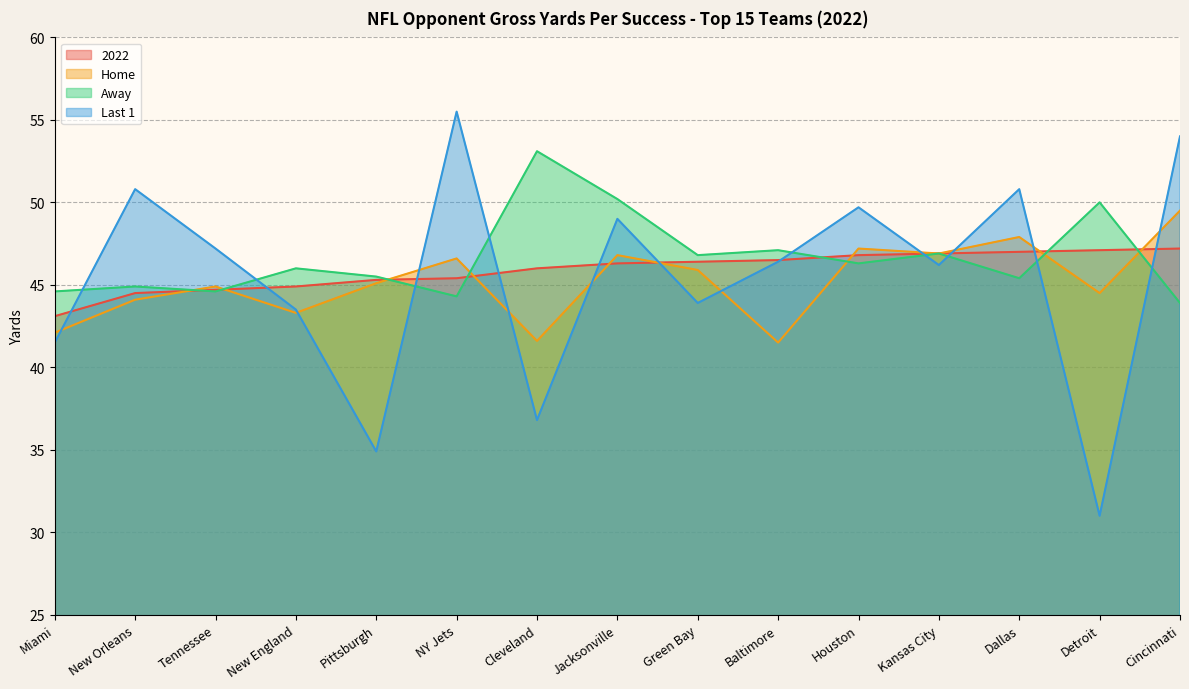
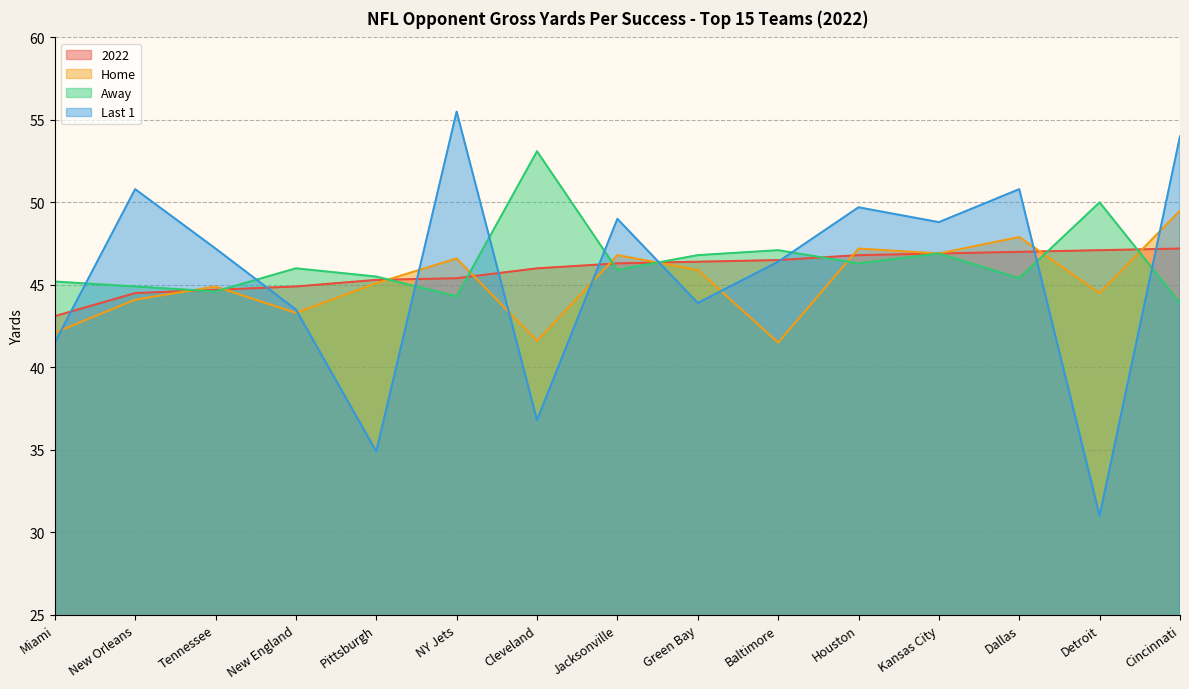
  {
    "2022": {
      "Miami": 43.1,
      "New Orleans": 44.5,
      "New England": 44.9,
      "Pittsburgh": 45.3,
      "NY Jets": 45.4,
      "Cleveland": 46.0,
      "Jacksonville": 46.3,
      "Green Bay": 46.4,
      "Houston": 46.8,
      "Dallas": 47.0,
      "Detroit": 47.1,
      "Cincinnati": 47.2
    },
    "Home": {
      "Miami": 42.1,
      "New Orleans": 44.1,
      "Tennessee": 44.9,
      "New England": 43.3,
      "Pittsburgh": 45.1,
      "NY Jets": 46.6,
      "Cleveland": 41.6,
      "Jacksonville": 46.8,
      "Green Bay": 45.9,
      "Baltimore": 41.5,
      "Houston": 47.2,
      "Dallas": 47.9,
      "Detroit": 44.5,
      "Cincinnati": 49.5
    },
    "Away": {
-     "Miami": 44.6,
+     "Miami": 45.2,
      "New Orleans": 44.9,
      "New England": 46.0,
      "Pittsburgh": 45.5,
      "NY Jets": 44.3,
      "Cleveland": 53.1,
-     "Jacksonville": 50.2,
+     "Jacksonville": 45.9,
      "Green Bay": 46.8,
      "Baltimore": 47.1,
      "Houston": 46.3,
      "Dallas": 45.4,
      "Detroit": 50.0,
      "Cincinnati": 43.9
    },
    "Last 1": {
      "Miami": 41.5,
      "New Orleans": 50.8,
      "Tennessee": 47.2,
      "New England": 43.5,
      "Pittsburgh": 34.9,
      "NY Jets": 55.5,
      "Cleveland": 36.8,
      "Jacksonville": 49.0,
      "Green Bay": 43.9,
      "Houston": 49.7,
-     "Kansas City": 46.2,
+     "Kansas City": 48.8,
      "Dallas": 50.8,
      "Detroit": 31.0,
      "Cincinnati": 54.0
    }
  }
